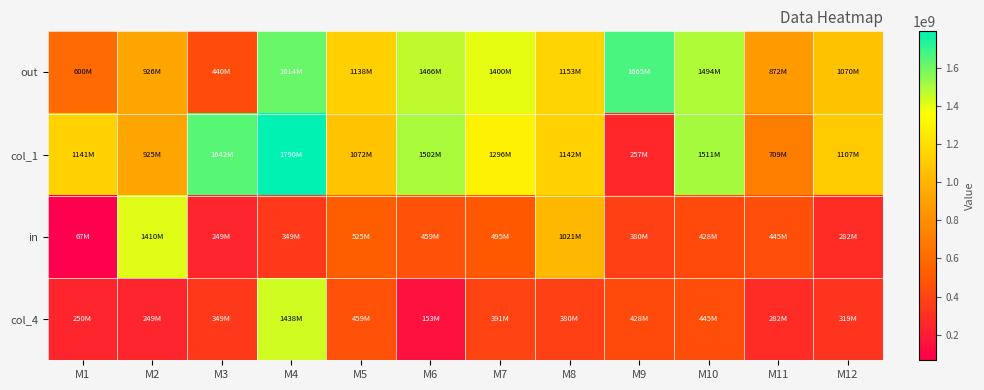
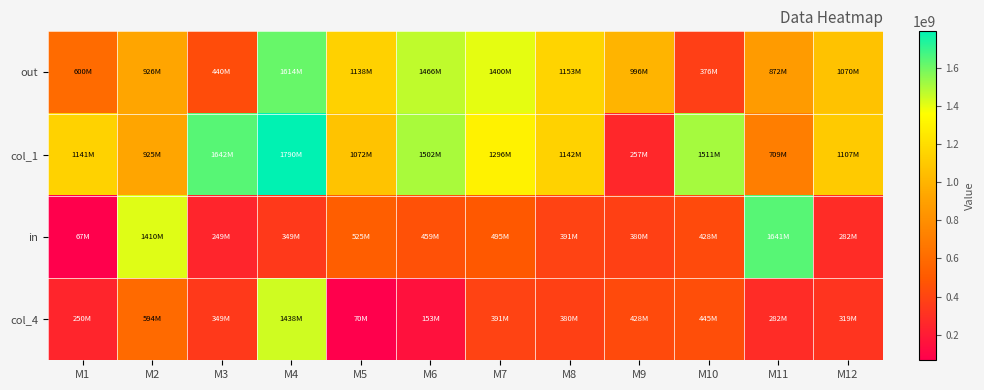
  {
    "out": {
      "M1": "600M",
      "M2": "926M",
      "M3": "440M",
      "M4": "1614M",
      "M5": "1138M",
      "M6": "1466M",
      "M7": "1400M",
      "M8": "1153M",
-     "M9": "1665M",
-     "M10": "1494M",
+     "M9": "996M",
+     "M10": "376M",
      "M11": "872M",
      "M12": "1070M"
    },
    "col_1": {
      "M1": "1141M",
      "M2": "925M",
      "M3": "1642M",
      "M4": "1790M",
      "M5": "1072M",
      "M6": "1502M",
      "M7": "1296M",
      "M8": "1142M",
      "M9": "257M",
      "M10": "1511M",
      "M11": "709M",
      "M12": "1107M"
    },
    "in": {
      "M1": "67M",
      "M2": "1410M",
      "M3": "249M",
      "M4": "349M",
      "M5": "525M",
      "M6": "459M",
      "M7": "495M",
-     "M8": "1021M",
+     "M8": "391M",
      "M9": "380M",
      "M10": "428M",
-     "M11": "445M",
+     "M11": "1641M",
      "M12": "282M"
    },
    "col_4": {
      "M1": "250M",
-     "M2": "249M",
+     "M2": "594M",
      "M3": "349M",
      "M4": "1438M",
-     "M5": "459M",
+     "M5": "70M",
      "M6": "153M",
      "M7": "391M",
      "M8": "380M",
      "M9": "428M",
      "M10": "445M",
      "M11": "282M",
      "M12": "319M"
    }
  }
